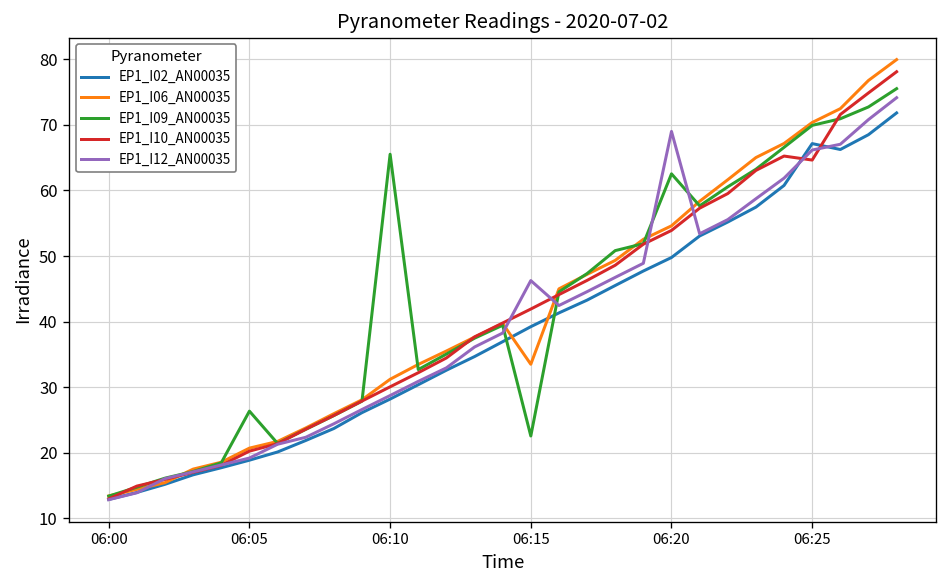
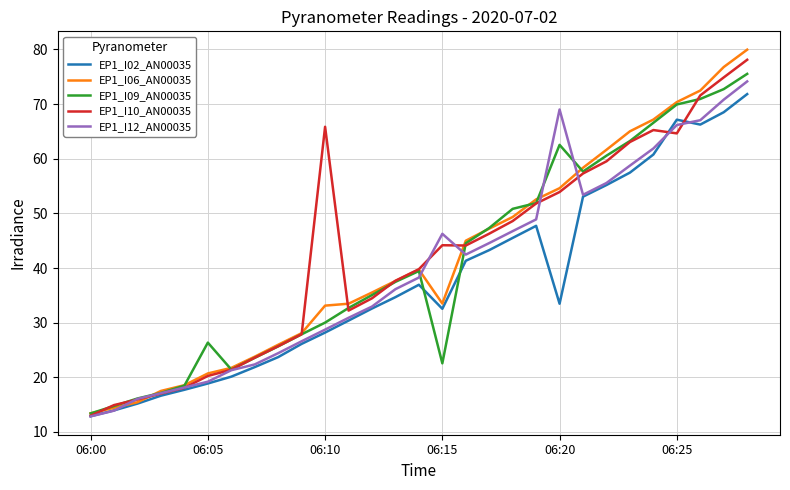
  {
    "EP1_I02_AN00035": {
      "06:10": 28,
-     "06:15": 39,
-     "06:20": 50,
+     "06:15": 33,
+     "06:20": 33,
      "06:25": 67
    },
    "EP1_I06_AN00035": {
-     "06:10": 31,
+     "06:10": 33,
      "06:15": 34,
      "06:20": 55
    },
    "EP1_I09_AN00035": {
      "06:05": 26,
-     "06:10": 66,
+     "06:10": 30,
      "06:15": 23,
      "06:20": 63
    },
    "EP1_I10_AN00035": {
-     "06:10": 30,
-     "06:15": 42,
+     "06:10": 66,
+     "06:15": 44,
      "06:20": 54,
      "06:25": 65
    },
    "EP1_I12_AN00035": {
      "06:10": 29,
      "06:15": 46,
      "06:20": 69,
      "06:25": 66
    }
  }
